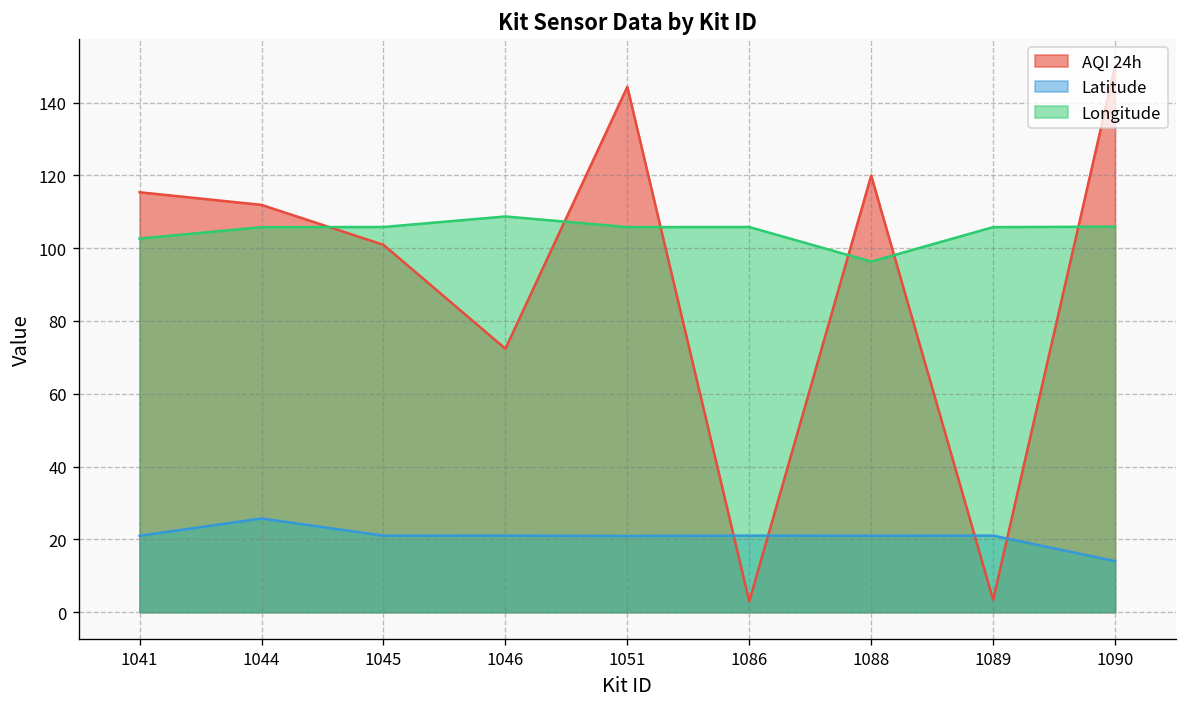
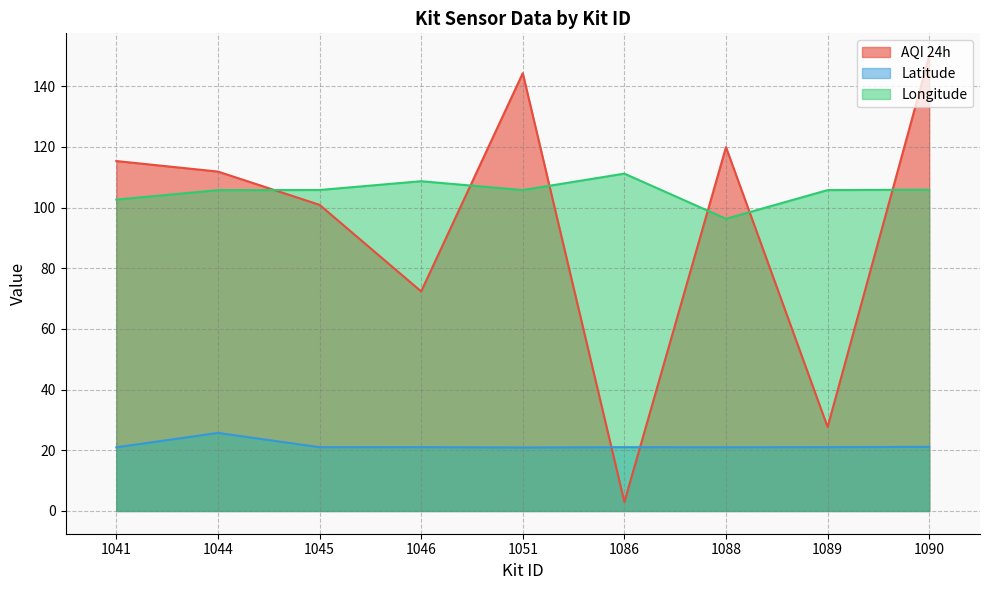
  {
    "AQI 24h": {
      "1041": 115,
      "1044": 112,
      "1045": 101,
      "1046": 72,
      "1051": 144,
      "1086": 3,
      "1088": 120,
-     "1089": 3
+     "1089": 28
    },
    "Latitude": {
      "1041": 21,
      "1044": 26,
      "1045": 21,
      "1046": 21,
      "1051": 21,
      "1086": 21,
      "1088": 21,
      "1089": 21,
-     "1090": 14
+     "1090": 21
    },
    "Longitude": {
      "1041": 103,
      "1044": 106,
      "1045": 106,
      "1046": 109,
      "1051": 106,
-     "1086": 106,
+     "1086": 111,
      "1088": 96,
      "1089": 106,
      "1090": 106
    }
  }
